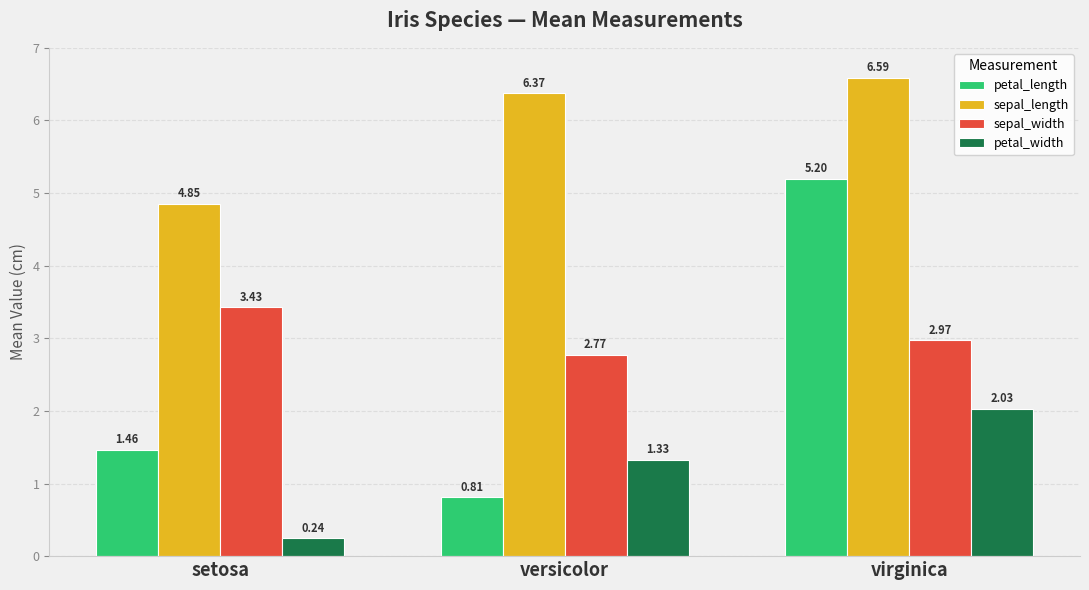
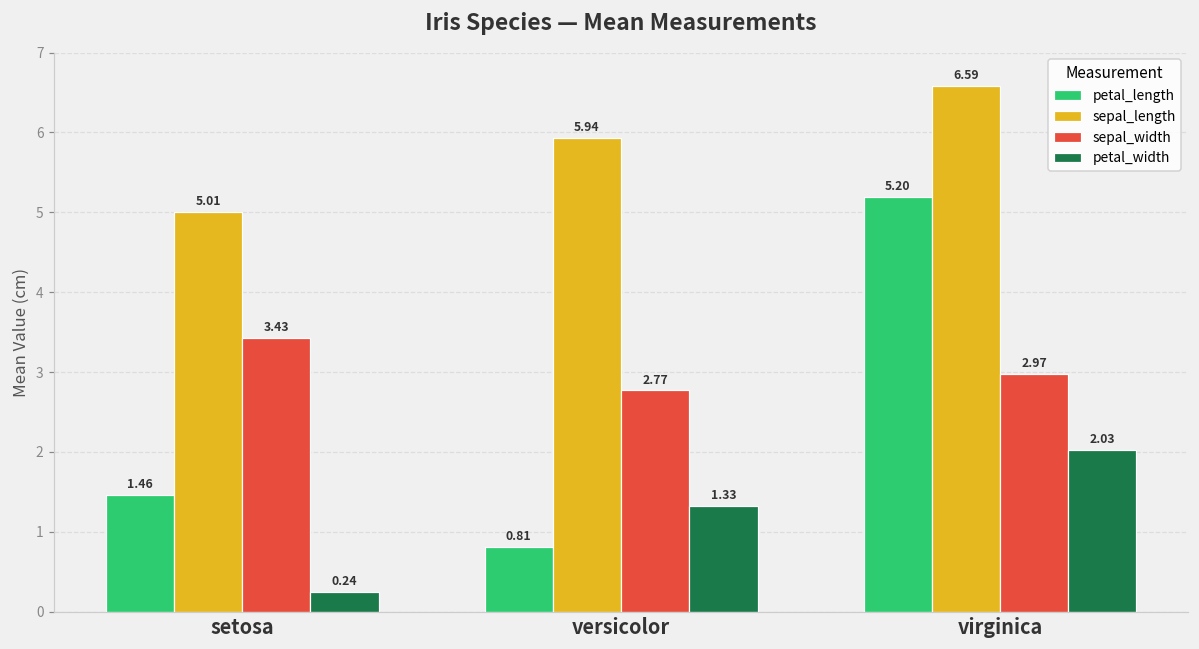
  {
    "petal_length": {
      "setosa": 1.46,
      "versicolor": 0.81,
      "virginica": 5.20
    },
    "sepal_length": {
-     "setosa": 4.85,
-     "versicolor": 6.37,
+     "setosa": 5.01,
+     "versicolor": 5.94,
      "virginica": 6.59
    },
    "sepal_width": {
      "setosa": 3.43,
      "versicolor": 2.77,
      "virginica": 2.97
    },
    "petal_width": {
      "setosa": 0.24,
      "versicolor": 1.33,
      "virginica": 2.03
    }
  }
